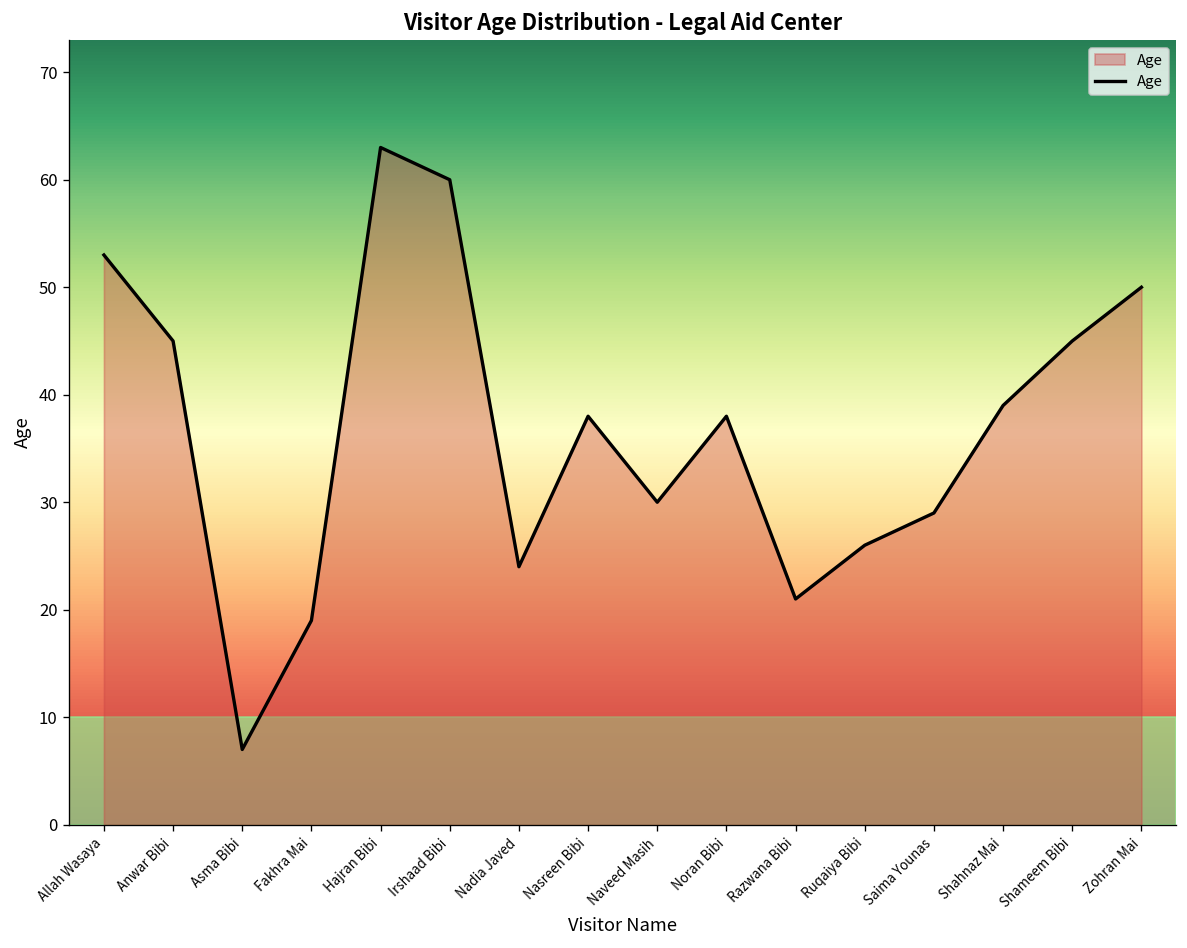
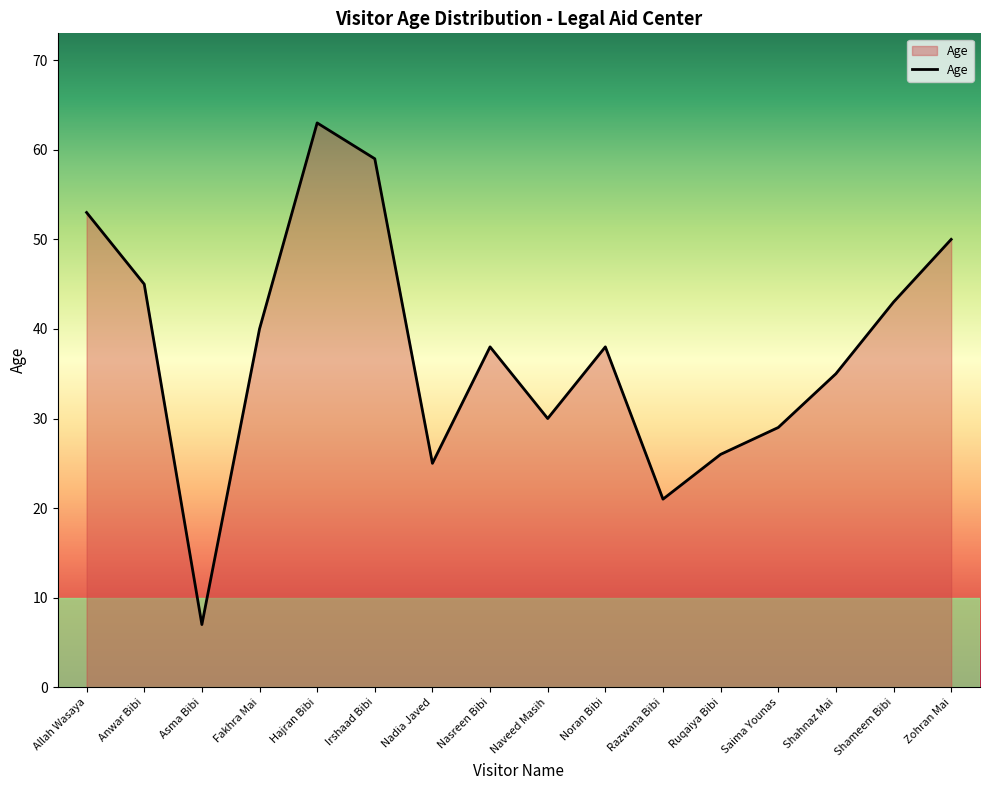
  {
    "Allah Wasaya": 53,
    "Anwar Bibi": 45,
-   "Fakhra Mai": 19,
+   "Fakhra Mai": 40,
    "Hajran Bibi": 63,
-   "Irshaad Bibi": 60,
-   "Nadia Javed": 24,
+   "Irshaad Bibi": 59,
+   "Nadia Javed": 25,
    "Nasreen Bibi": 38,
    "Naveed Masih": 30,
    "Noran Bibi": 38,
    "Razwana Bibi": 21,
    "Ruqaiya Bibi": 26,
    "Saima Younas": 29,
-   "Shahnaz Mai": 39,
-   "Shameem Bibi": 45,
+   "Shahnaz Mai": 35,
+   "Shameem Bibi": 43,
    "Zohran Mai": 50
  }
